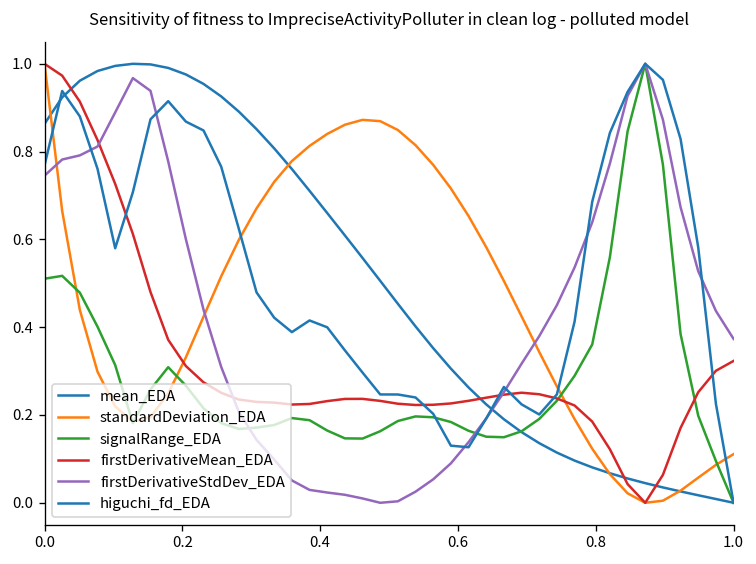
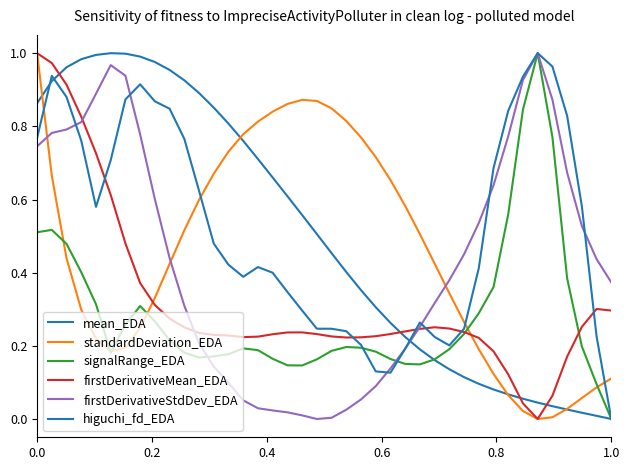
  {
    "standardDeviation_EDA": {
      "1.0": 0.11
    },
    "signalRange_EDA": {
      "0.0": 0.51
    },
    "firstDerivativeMean_EDA": {
-     "1.0": 0.32
+     "1.0": 0.30
    },
    "firstDerivativeStdDev_EDA": {
      "0.0": 0.75,
      "1.0": 0.37
    }
  }
